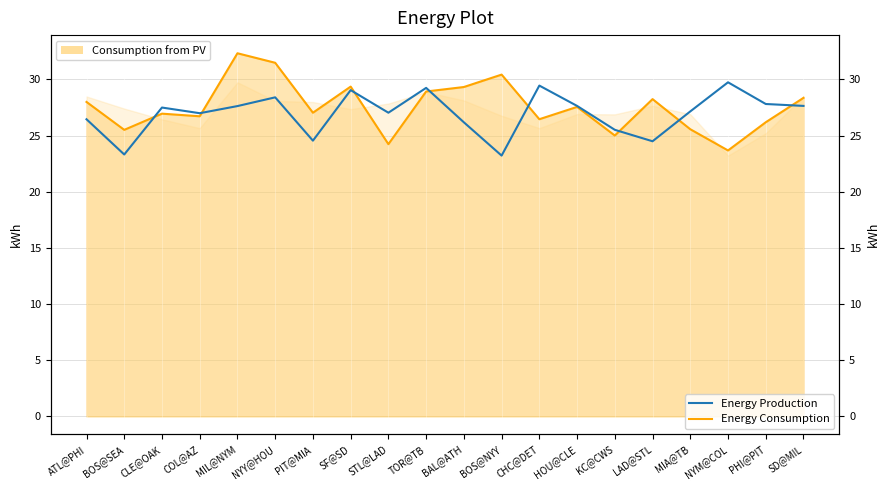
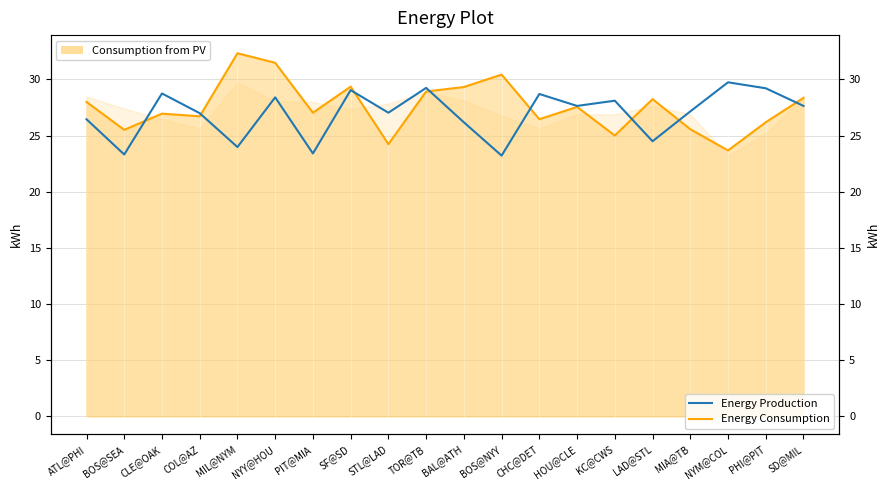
  {
    "Energy Production": {
      "ATL@PHI": 26.5,
      "BOS@SEA": 23.3,
-     "CLE@OAK": 27.5,
+     "CLE@OAK": 28.7,
      "COL@AZ": 27.0,
-     "MIL@NYM": 27.6,
+     "MIL@NYM": 24.0,
      "NYY@HOU": 28.4,
-     "PIT@MIA": 24.5,
+     "PIT@MIA": 23.4,
      "SF@SD": 29.0,
      "STL@LAD": 27.0,
      "TOR@TB": 29.2,
      "BAL@ATH": 26.2,
      "BOS@NYY": 23.2,
-     "CHC@DET": 29.4,
-     "KC@CWS": 25.5,
+     "CHC@DET": 28.7,
+     "KC@CWS": 28.1,
      "LAD@STL": 24.5,
      "MIA@TB": 27.2,
      "NYM@COL": 29.7,
-     "PHI@PIT": 27.8,
+     "PHI@PIT": 29.2,
      "SD@MIL": 27.6
    }
  }
